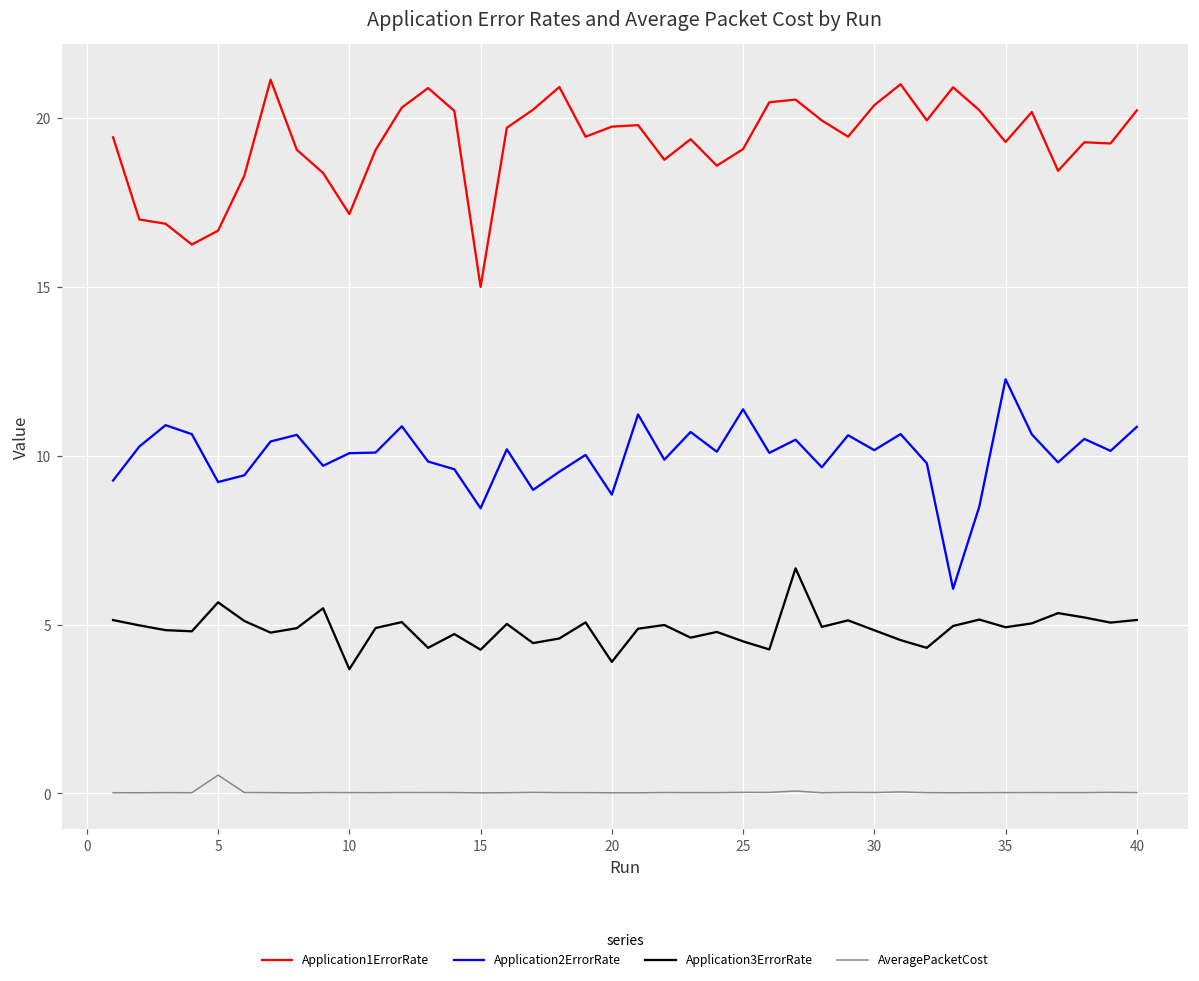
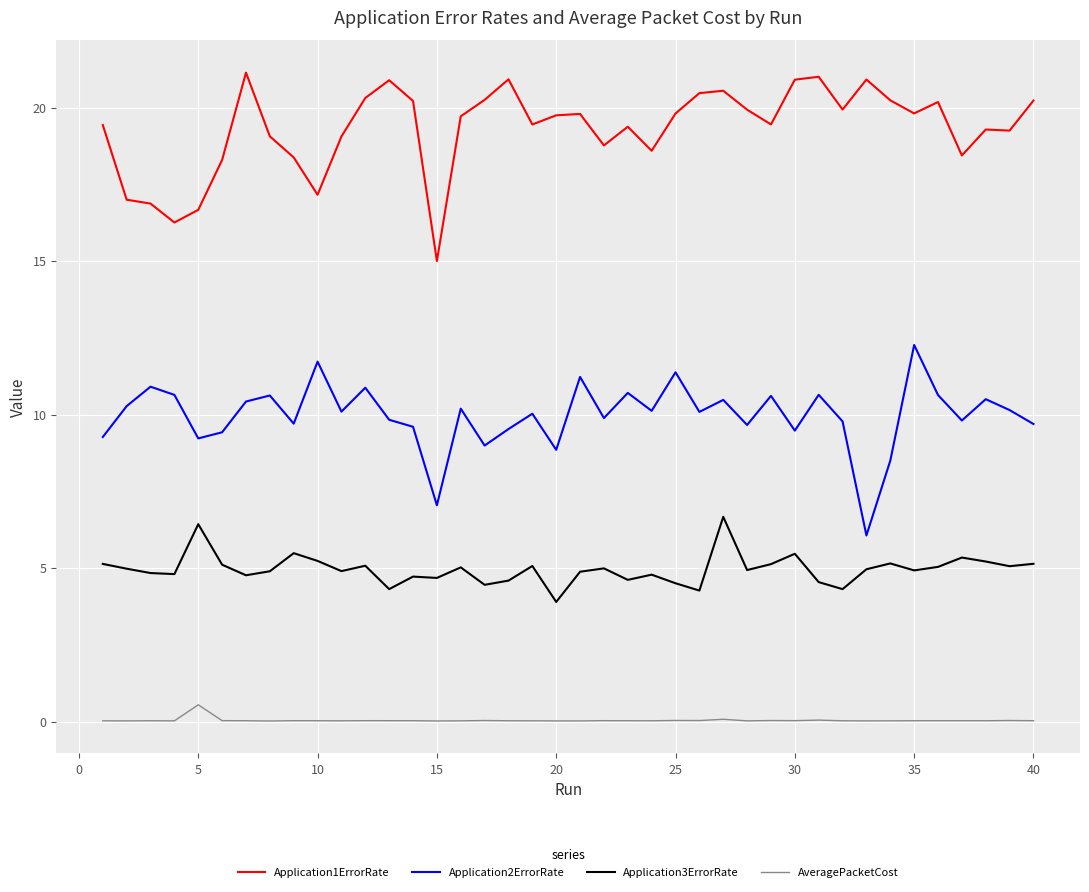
  {
    "Application1ErrorRate": {
      "5": 16.7,
      "10": 17.2,
      "15": 15.0,
      "20": 19.7,
-     "25": 19.1,
-     "30": 20.4,
-     "35": 19.3,
+     "25": 19.8,
+     "30": 20.9,
+     "35": 19.8,
      "40": 20.2
    },
    "Application2ErrorRate": {
      "5": 9.2,
-     "10": 10.1,
-     "15": 8.4,
+     "10": 11.7,
+     "15": 7.0,
      "20": 8.8,
      "25": 11.4,
-     "30": 10.2,
+     "30": 9.5,
      "35": 12.3,
-     "40": 10.9
+     "40": 9.7
    },
    "Application3ErrorRate": {
-     "5": 5.7,
-     "10": 3.7,
-     "15": 4.3,
+     "5": 6.4,
+     "10": 5.2,
+     "15": 4.7,
      "20": 3.9,
      "25": 4.5,
-     "30": 4.8,
+     "30": 5.5,
      "35": 4.9,
      "40": 5.1
    },
    "AveragePacketCost": {
      "5": 0.5,
      "10": 0.0,
      "15": 0.0,
      "20": 0.0,
      "25": 0.0,
      "30": 0.0,
      "35": 0.0,
      "40": 0.0
    }
  }
